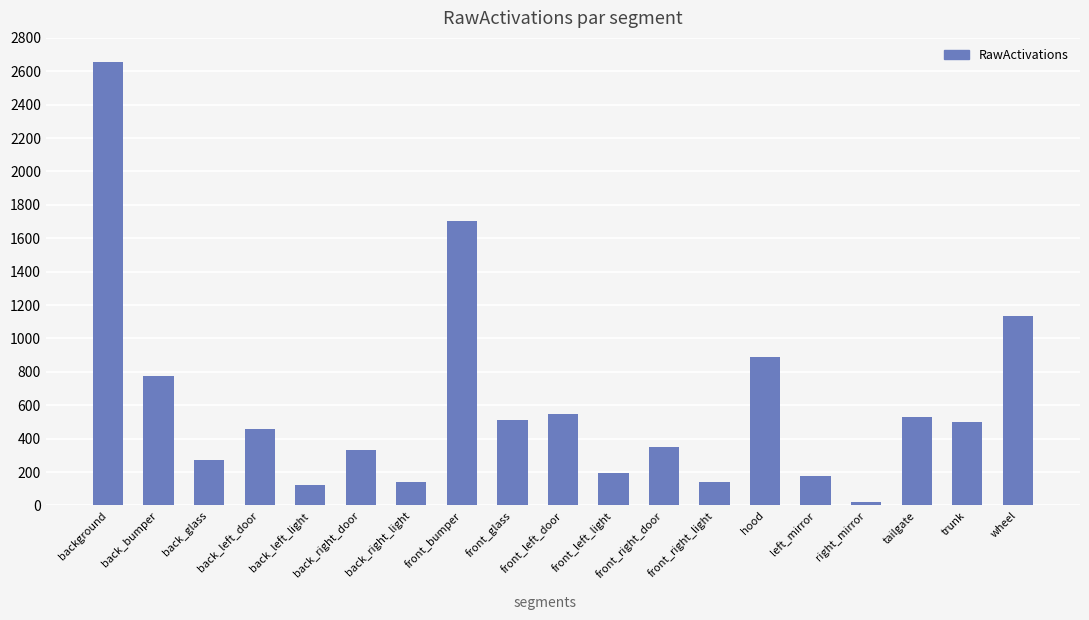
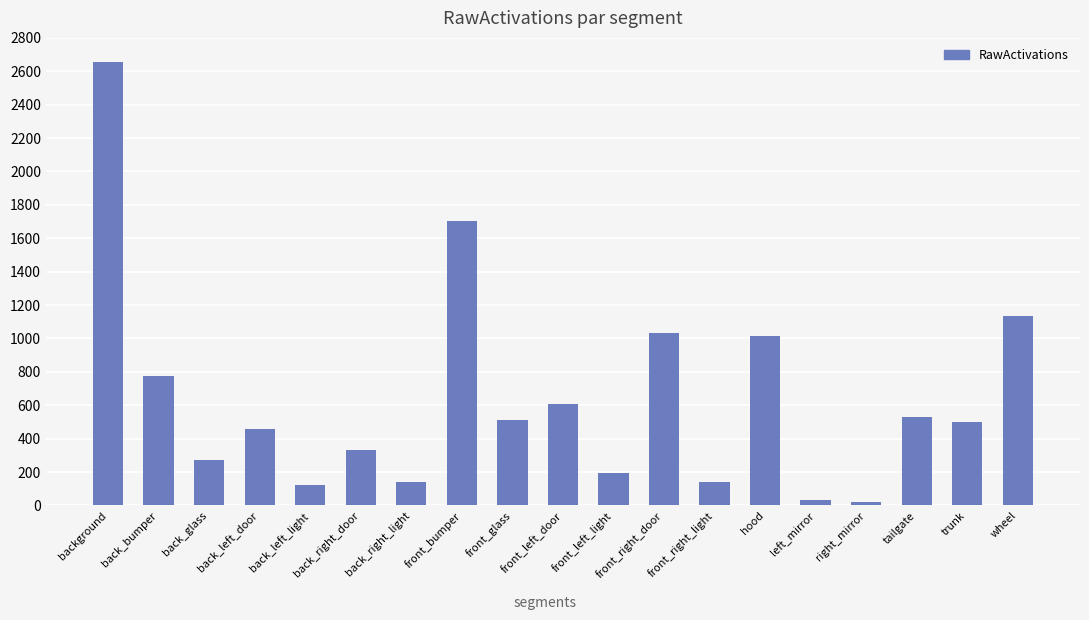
  {
    "background": 2660,
    "back_bumper": 770,
    "back_glass": 270,
    "back_left_door": 460,
    "back_left_light": 120,
    "back_right_door": 330,
    "back_right_light": 140,
    "front_bumper": 1700,
    "front_glass": 510,
-   "front_left_door": 550,
+   "front_left_door": 610,
    "front_left_light": 190,
-   "front_right_door": 350,
+   "front_right_door": 1040,
    "front_right_light": 140,
-   "hood": 890,
-   "left_mirror": 170,
+   "hood": 1020,
+   "left_mirror": 30,
    "right_mirror": 20,
    "tailgate": 530,
    "trunk": 500,
    "wheel": 1130
  }
